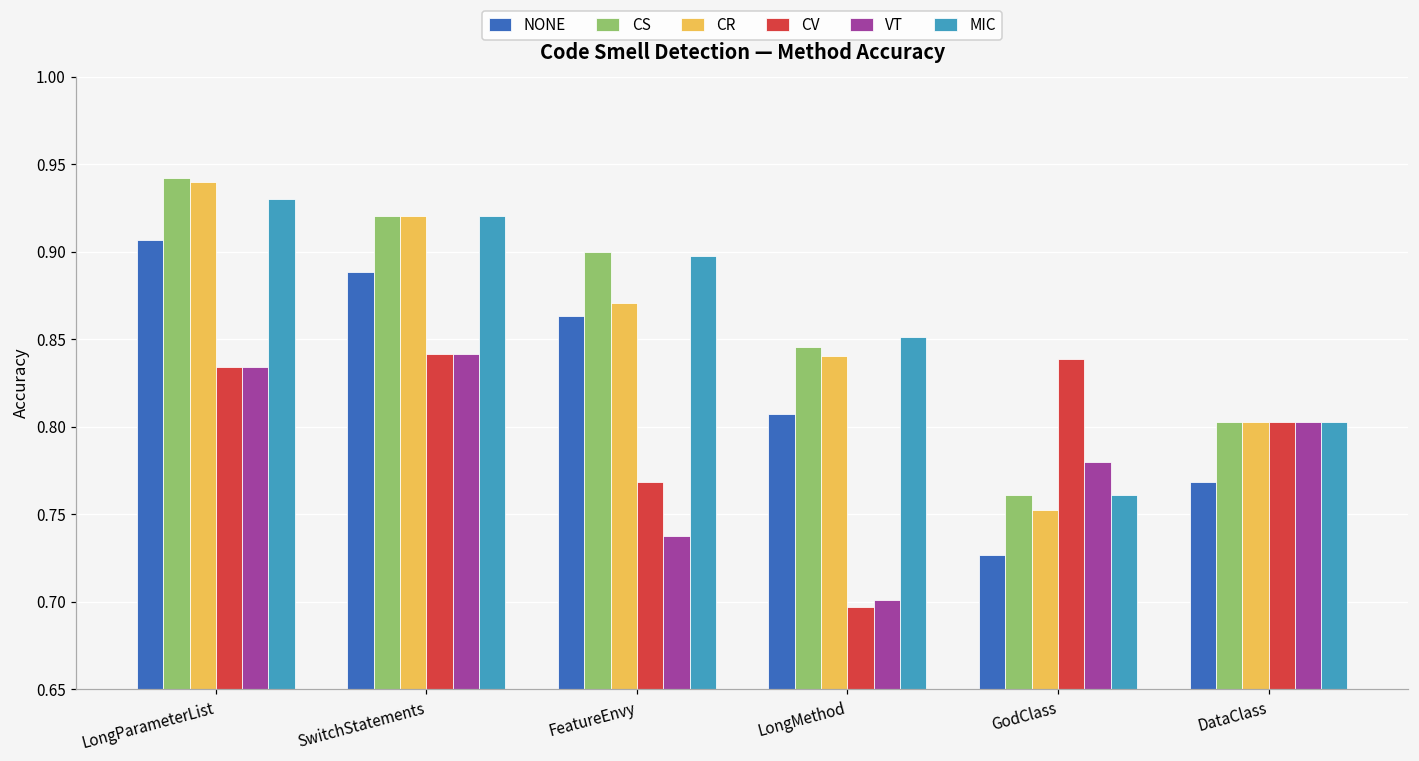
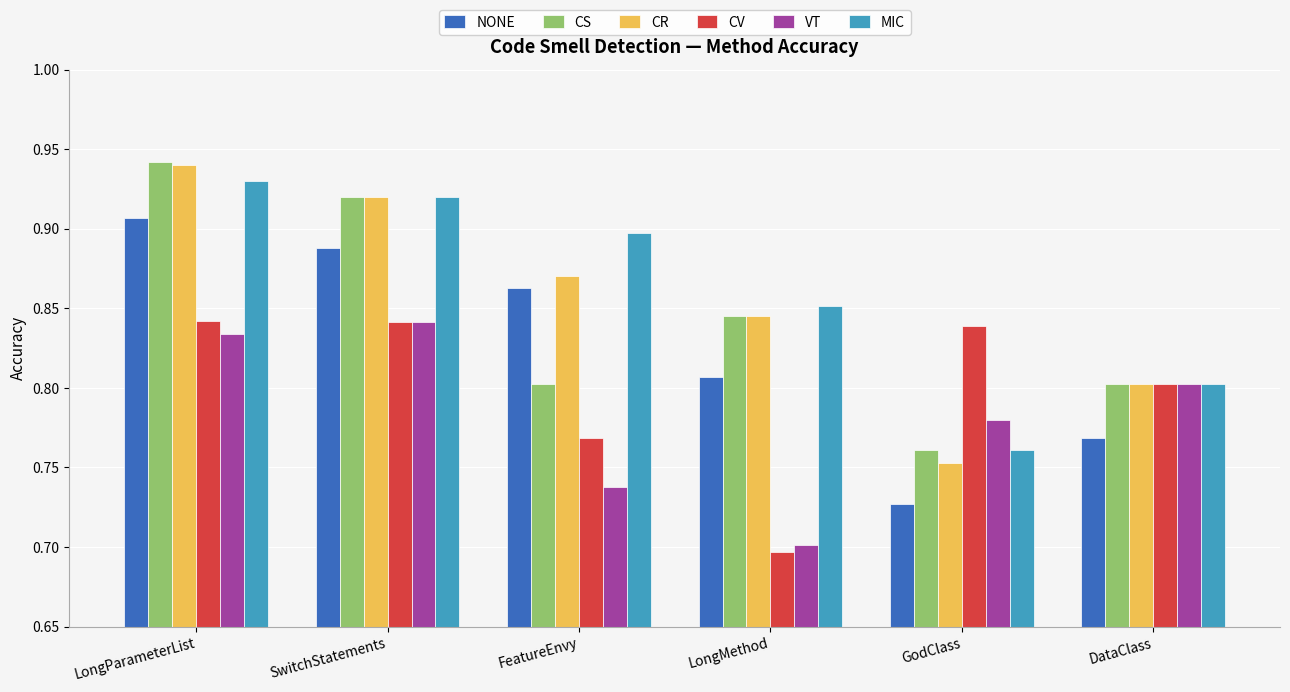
  {
    "CS": {
      "LongParameterList": 0.942,
      "SwitchStatements": 0.920,
-     "FeatureEnvy": 0.900,
+     "FeatureEnvy": 0.802,
      "LongMethod": 0.845,
      "GodClass": 0.761,
      "DataClass": 0.803
    },
    "CR": {
      "LongParameterList": 0.940,
      "SwitchStatements": 0.920,
      "FeatureEnvy": 0.871,
-     "LongMethod": 0.840,
+     "LongMethod": 0.845,
      "GodClass": 0.753,
      "DataClass": 0.803
    },
    "CV": {
-     "LongParameterList": 0.834,
+     "LongParameterList": 0.842,
      "SwitchStatements": 0.842,
      "FeatureEnvy": 0.768,
      "LongMethod": 0.697,
      "GodClass": 0.839,
      "DataClass": 0.803
    },
    "VT": {
      "LongParameterList": 0.834,
      "SwitchStatements": 0.842,
      "FeatureEnvy": 0.738,
      "LongMethod": 0.701,
      "GodClass": 0.780,
      "DataClass": 0.803
    }
  }
